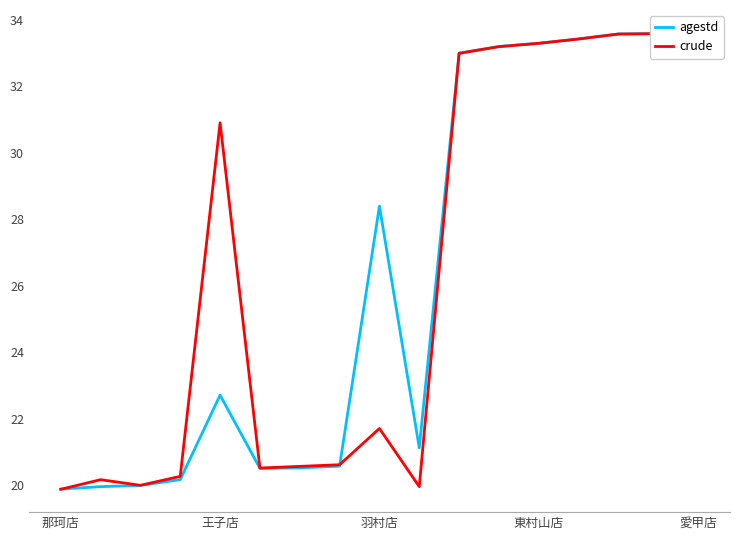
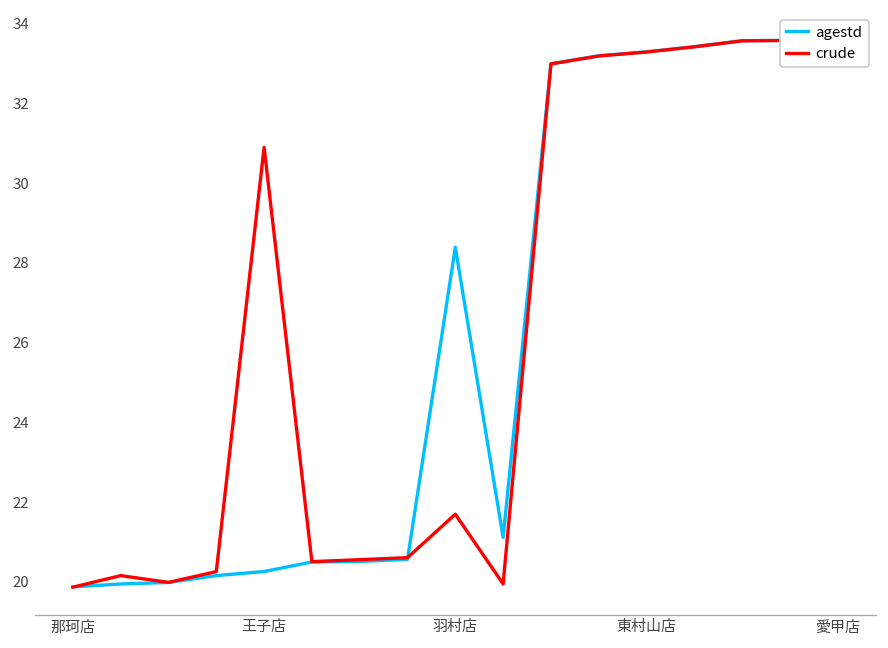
  {
    "agestd": {
-     "王子店": 22.7,
+     "王子店": 20.3,
      "羽村店": 28.4
    },
    "crude": {
      "王子店": 30.9,
      "羽村店": 21.7
    }
  }
